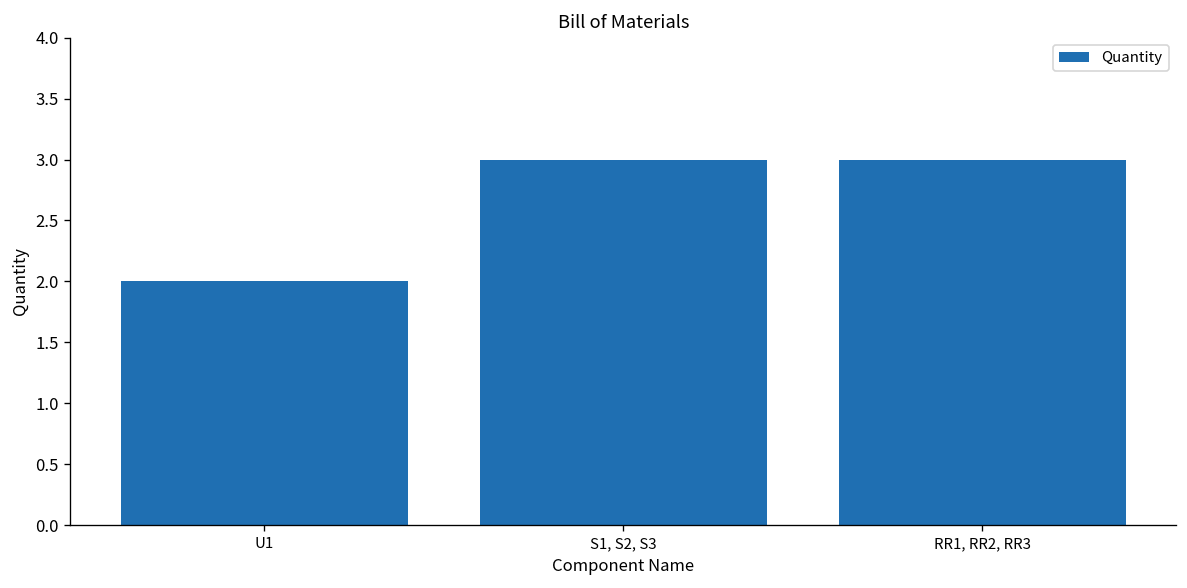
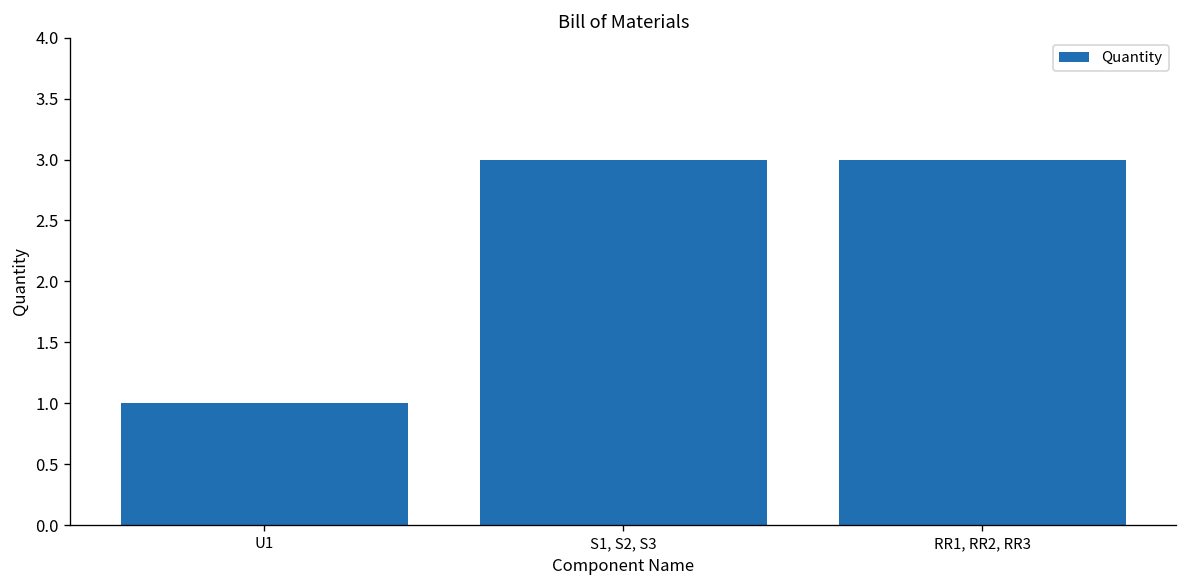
  {
-   "U1": 2,
+   "U1": 1,
    "S1, S2, S3": 3,
    "RR1, RR2, RR3": 3
  }
